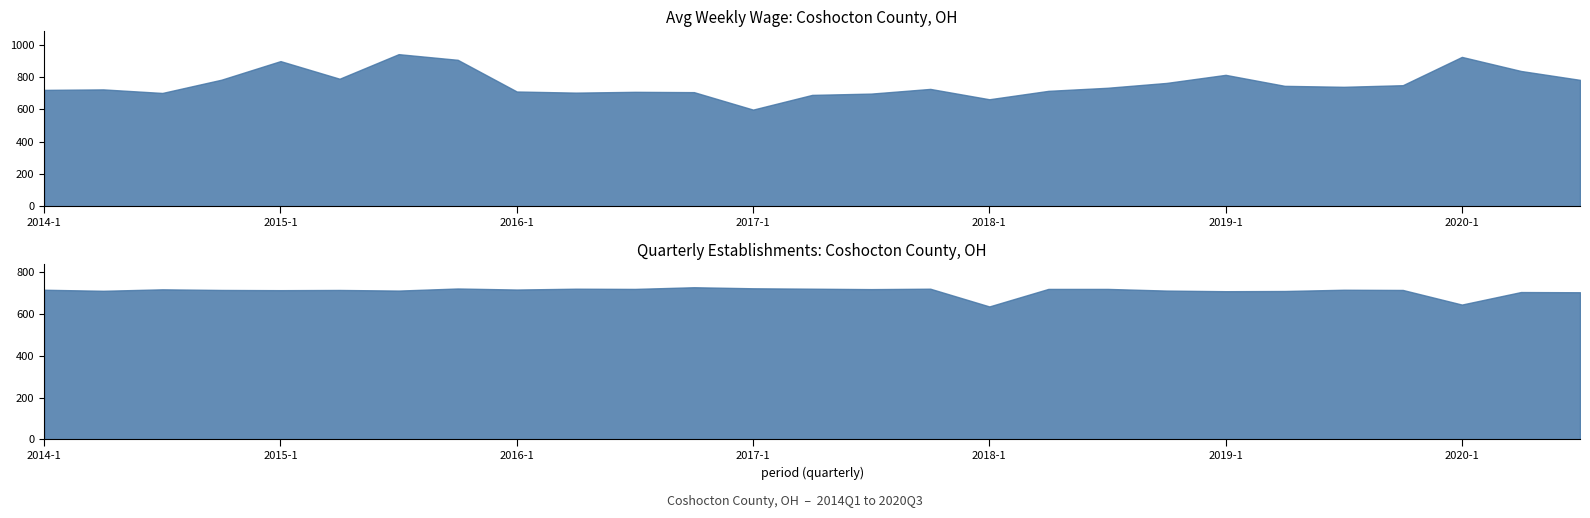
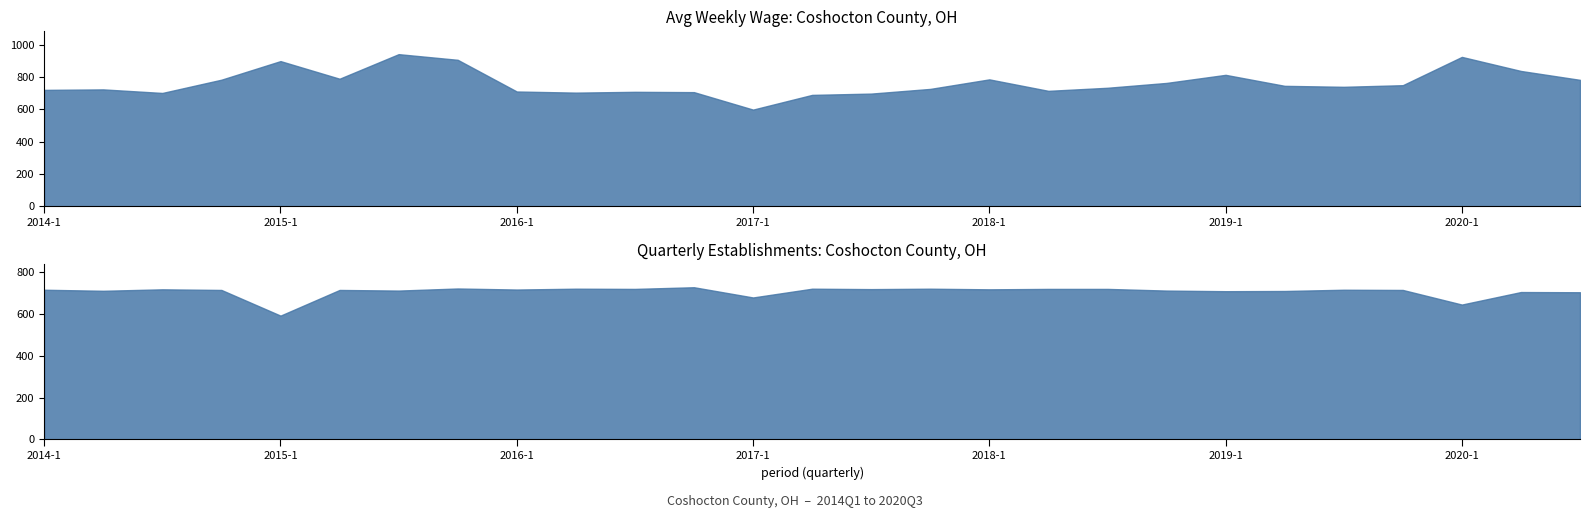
  {
    "Avg Weekly Wage: Coshocton County, OH": {
      "2014-1": 720,
      "2015-1": 900,
      "2016-1": 710,
      "2017-1": 600,
-     "2018-1": 660,
+     "2018-1": 790,
      "2019-1": 810,
      "2020-1": 920
    },
    "Quarterly Establishments: Coshocton County, OH": {
      "2014-1": 720,
-     "2015-1": 720,
+     "2015-1": 590,
      "2016-1": 720,
-     "2017-1": 720,
-     "2018-1": 640,
+     "2017-1": 680,
+     "2018-1": 720,
      "2019-1": 710,
      "2020-1": 650
    }
  }
